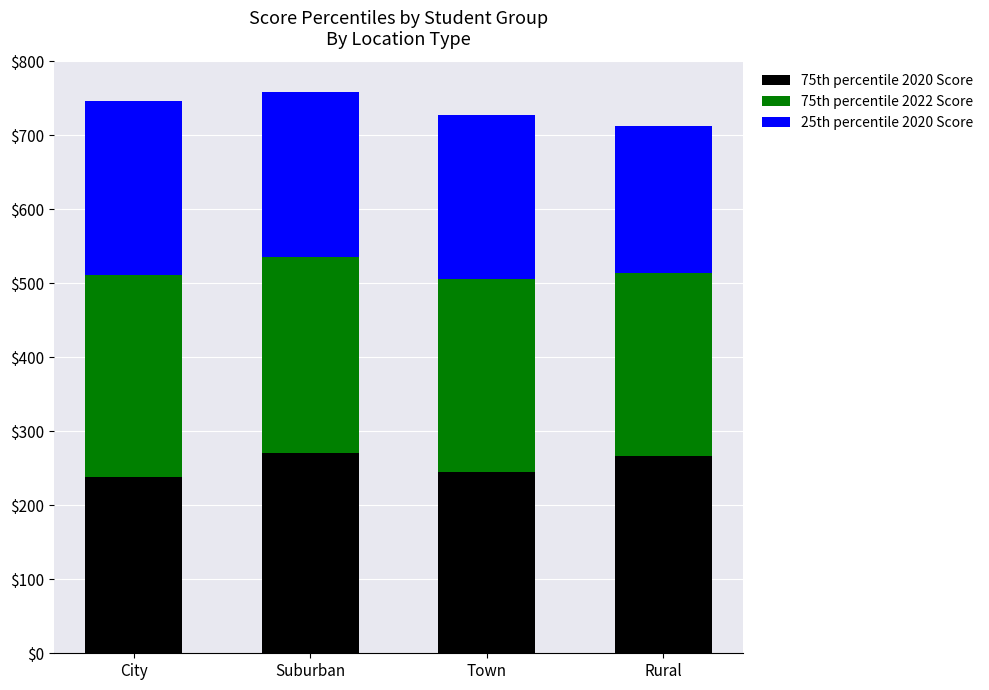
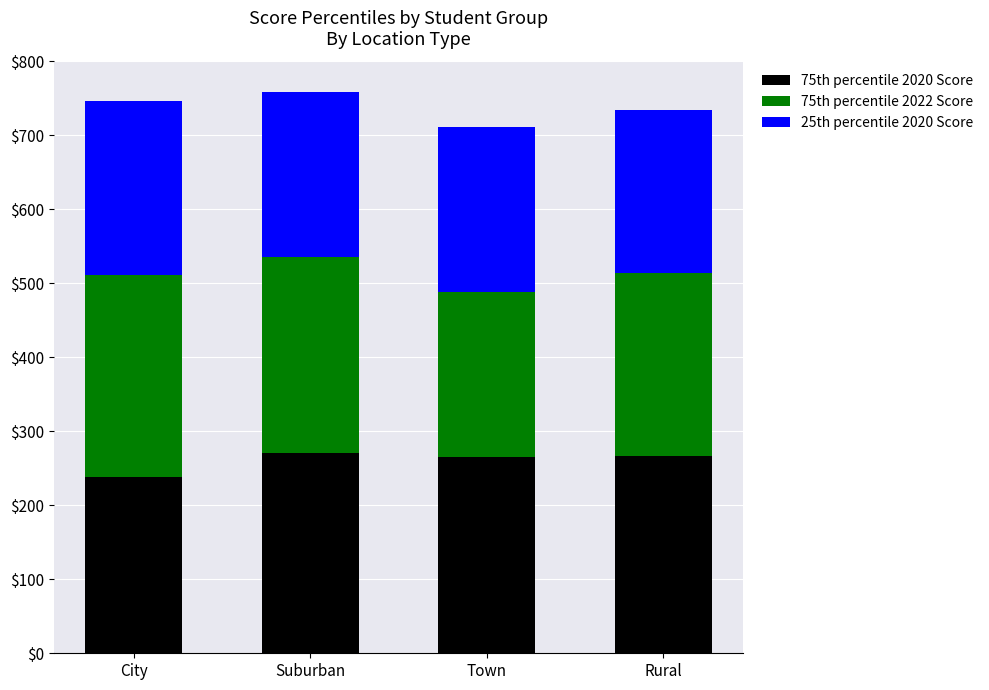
  {
    "75th percentile 2020 Score": {
      "City": "$240",
      "Suburban": "$270",
-     "Town": "$250",
+     "Town": "$270",
      "Rural": "$270"
    },
    "75th percentile 2022 Score": {
      "City": "$270",
      "Suburban": "$270",
-     "Town": "$260",
+     "Town": "$220",
      "Rural": "$250"
    },
    "25th percentile 2020 Score": {
      "City": "$240",
      "Suburban": "$220",
      "Town": "$220",
-     "Rural": "$200"
+     "Rural": "$220"
    }
  }
